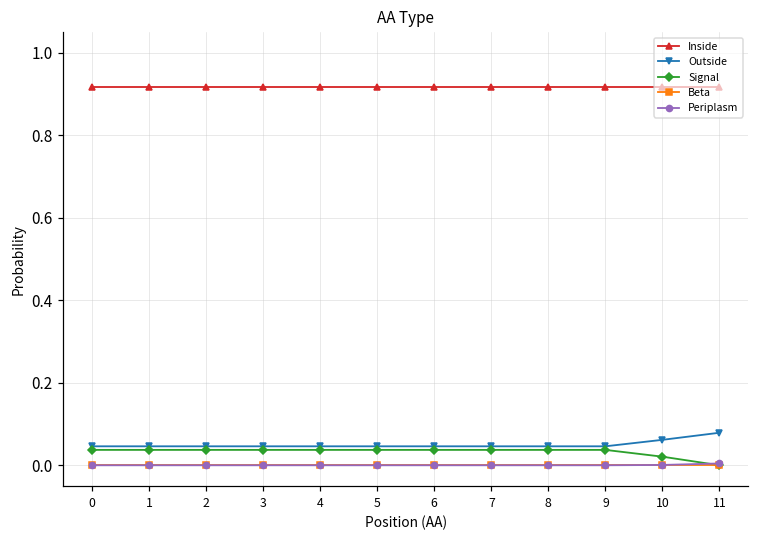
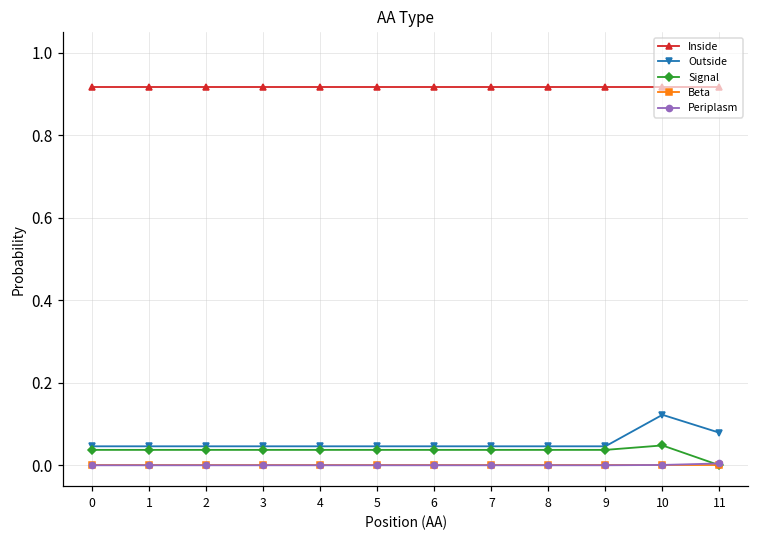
  {
    "Inside": {
      "0": 0.92,
      "1": 0.92,
      "2": 0.92,
      "3": 0.92,
      "4": 0.92,
      "5": 0.92,
      "6": 0.92,
      "7": 0.92,
      "8": 0.92,
      "9": 0.92
    },
    "Outside": {
      "0": 0.05,
      "1": 0.05,
      "2": 0.05,
      "3": 0.05,
      "4": 0.05,
      "5": 0.05,
      "6": 0.05,
      "7": 0.05,
      "8": 0.05,
      "9": 0.05,
-     "10": 0.06,
+     "10": 0.12,
      "11": 0.08
    },
    "Signal": {
      "0": 0.04,
      "1": 0.04,
      "2": 0.04,
      "3": 0.04,
      "4": 0.04,
      "5": 0.04,
      "6": 0.04,
      "7": 0.04,
      "8": 0.04,
      "9": 0.04,
-     "10": 0.02
+     "10": 0.05
    }
  }
